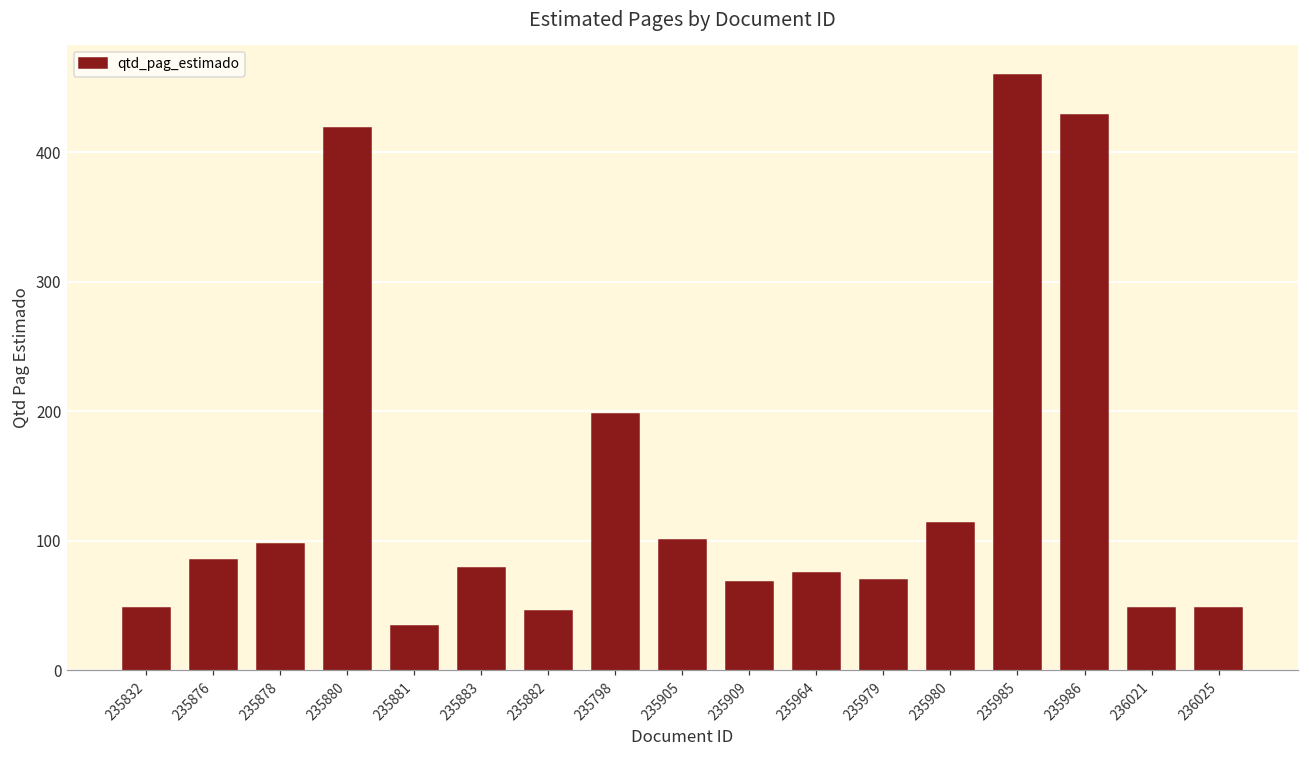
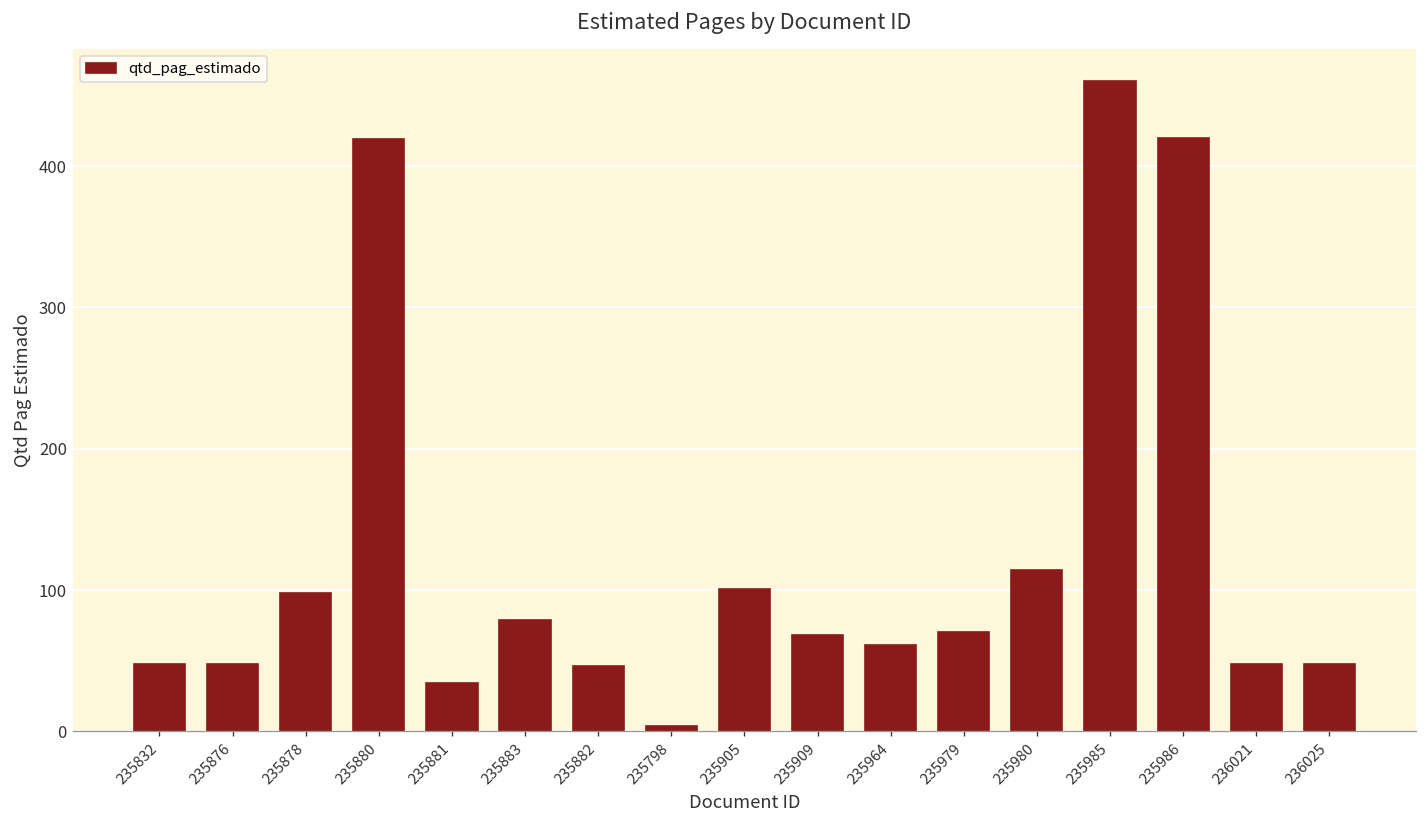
  {
    "235832": 48,
-   "235876": 85,
+   "235876": 48,
    "235878": 98,
    "235880": 419,
    "235881": 34,
    "235883": 79,
    "235882": 46,
-   "235798": 198,
+   "235798": 4,
    "235905": 101,
    "235909": 68,
-   "235964": 75,
+   "235964": 61,
    "235979": 70,
    "235980": 114,
    "235985": 460,
-   "235986": 429,
+   "235986": 420,
    "236021": 48,
    "236025": 48
  }
